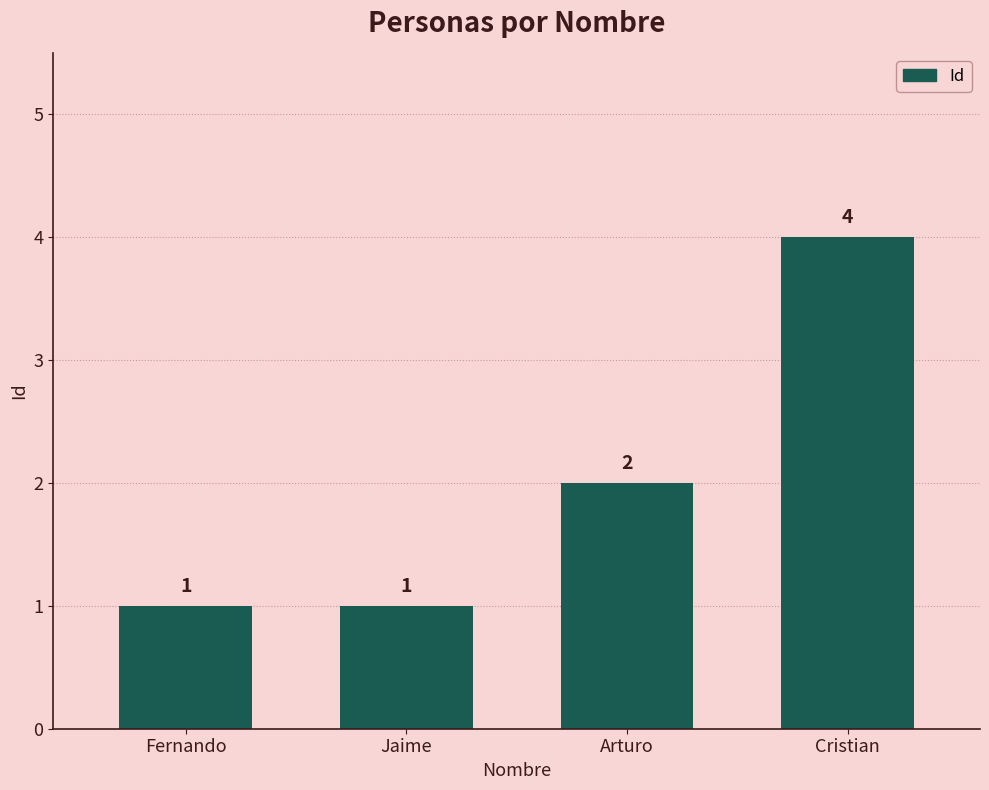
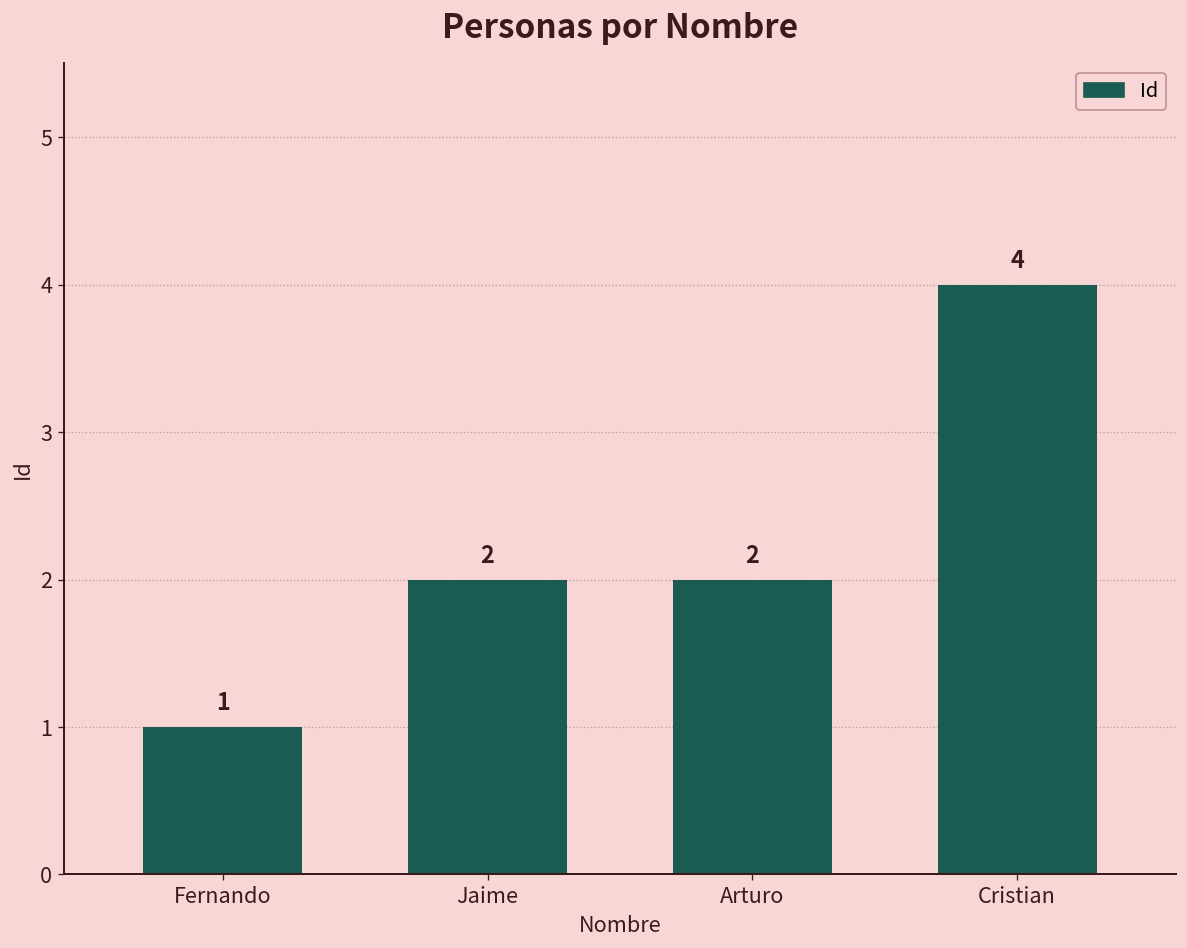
  {
    "Fernando": 1,
-   "Jaime": 1,
+   "Jaime": 2,
    "Arturo": 2,
    "Cristian": 4
  }
